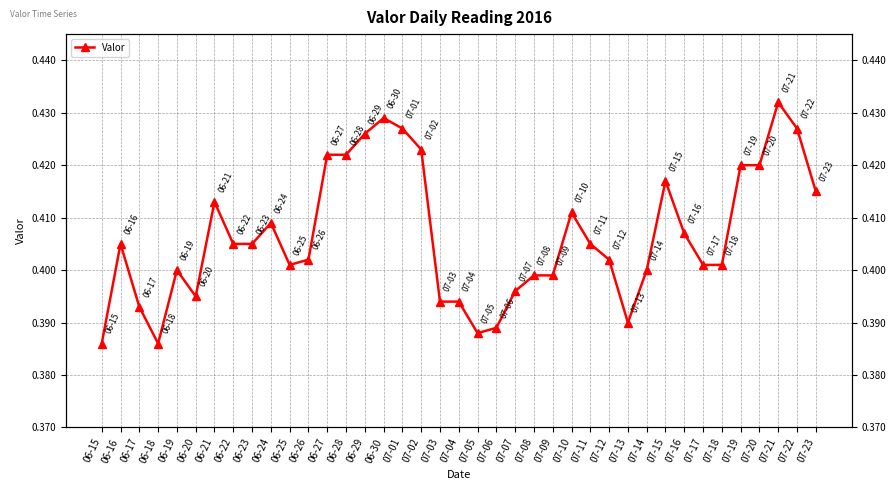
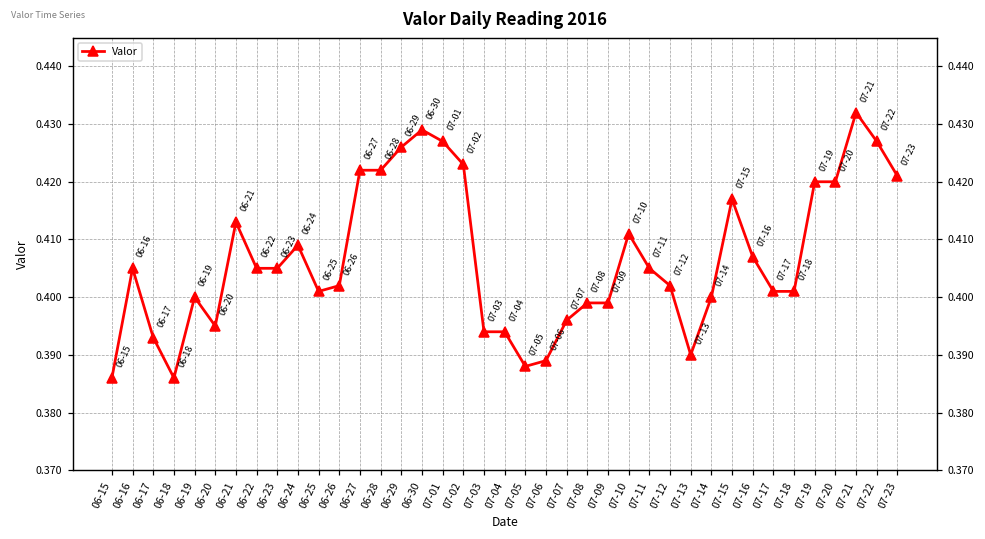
  {
    "06-25": 0.401,
    "07-05": 0.388,
-   "07-23": 0.415
+   "07-23": 0.421
  }
